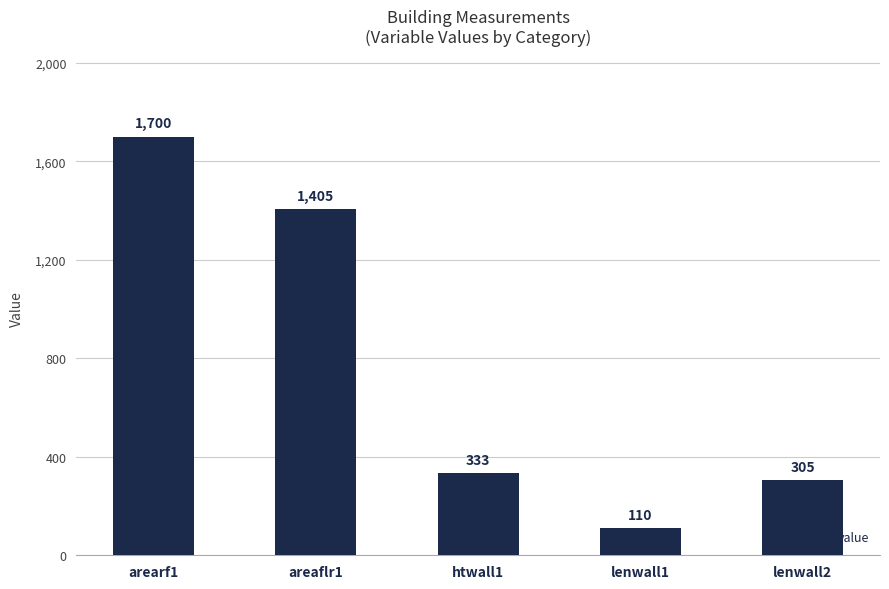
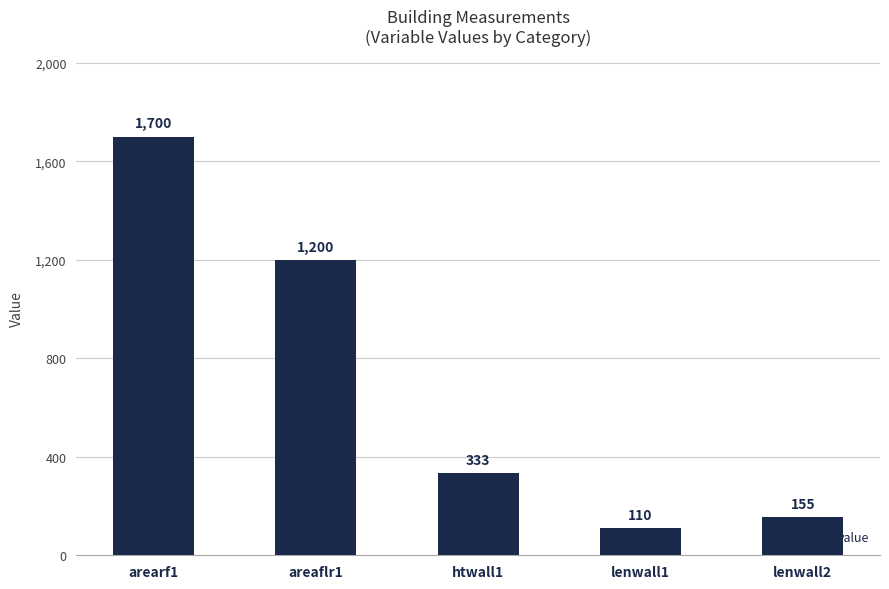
  {
    "arearf1": "1,700",
-   "areaflr1": "1,405",
+   "areaflr1": "1,200",
    "htwall1": "333",
    "lenwall1": "110",
-   "lenwall2": "305"
+   "lenwall2": "155"
  }
